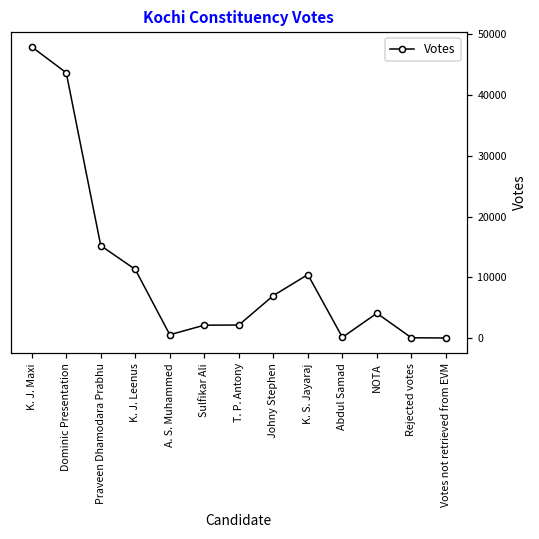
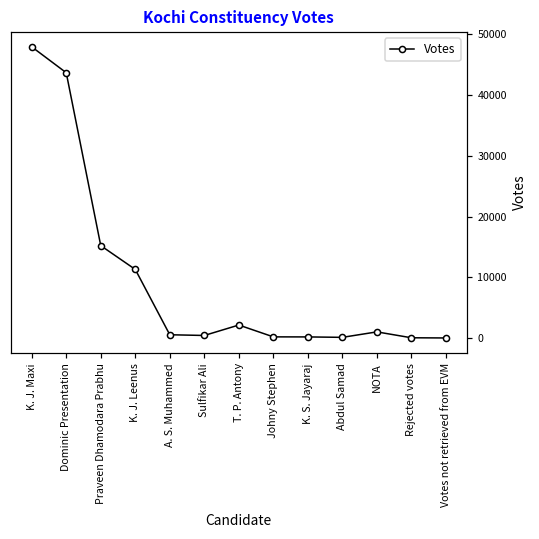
  {
    "K. J. Maxi": 48000,
    "Dominic Presentation": 44000,
    "Praveen Dhamodara Prabhu": 15000,
    "K. J. Leenus": 11000,
    "A. S. Muhammed": 1000,
-   "Sulfikar Ali": 2000,
+   "Sulfikar Ali": 0,
    "T. P. Antony": 2000,
-   "Johny Stephen": 7000,
-   "K. S. Jayaraj": 10000,
+   "Johny Stephen": 0,
+   "K. S. Jayaraj": 0,
    "Abdul Samad": 0,
-   "NOTA": 4000,
+   "NOTA": 1000,
    "Rejected votes": 0,
    "Votes not retrieved from EVM": 0
  }
